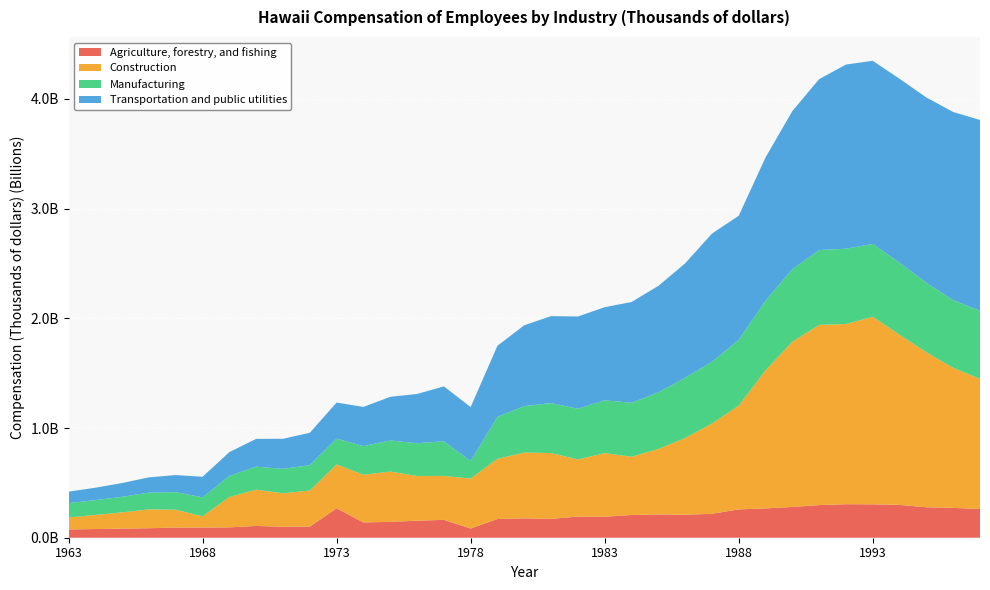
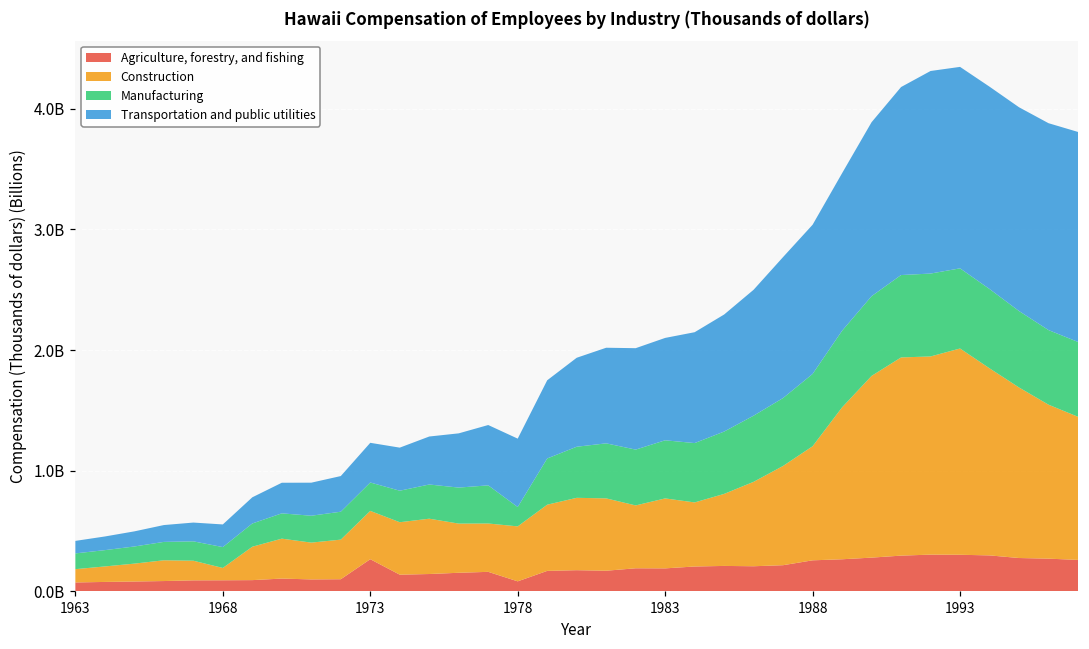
  {
    "Agriculture, forestry, and fishing": {
      "1963": 70000000,
      "1968": 90000000,
      "1973": 270000000,
      "1978": 80000000,
      "1983": 190000000,
      "1988": 260000000,
      "1993": 300000000
    },
    "Construction": {
      "1963": 110000000,
      "1968": 100000000,
      "1973": 400000000,
      "1978": 460000000,
      "1983": 580000000,
      "1988": 950000000,
      "1993": 1710000000
    },
    "Manufacturing": {
      "1963": 130000000,
      "1968": 170000000,
      "1973": 240000000,
      "1978": 160000000,
      "1983": 480000000,
      "1988": 600000000,
      "1993": 660000000
    },
    "Transportation and public utilities": {
      "1963": 100000000,
      "1968": 190000000,
      "1973": 330000000,
-     "1978": 490000000,
+     "1978": 570000000,
      "1983": 850000000,
-     "1988": 1130000000,
+     "1988": 1240000000,
      "1993": 1670000000
    }
  }
